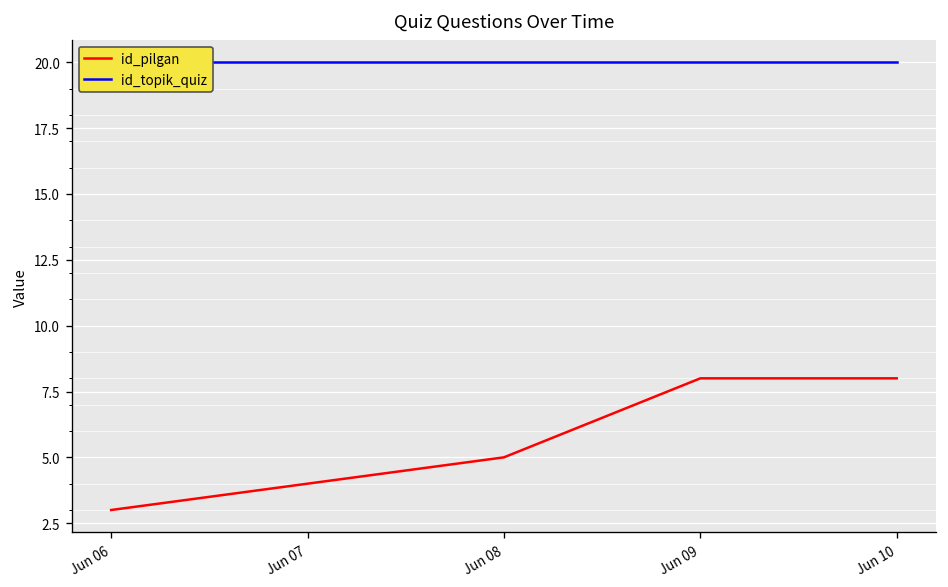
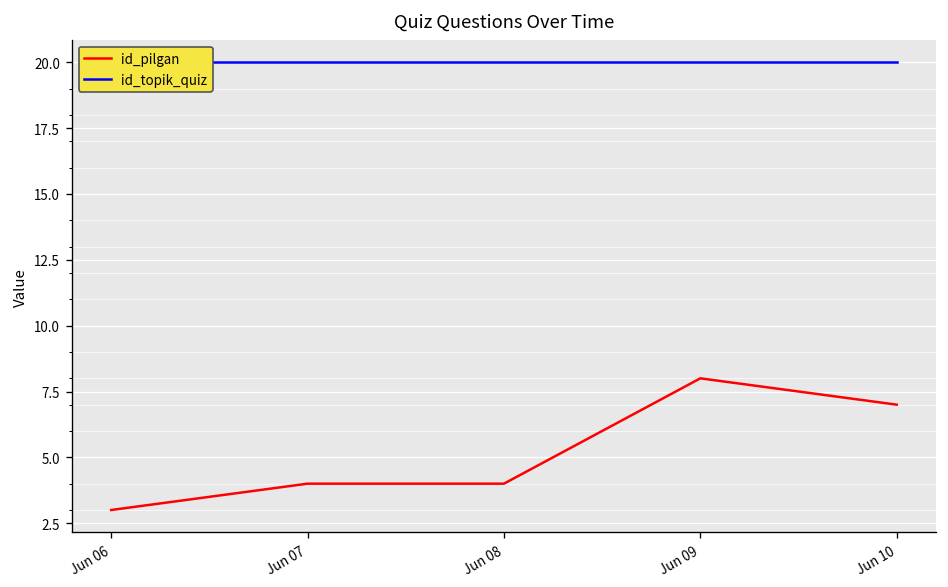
  {
    "id_pilgan": {
      "Jun 06": 3,
      "Jun 07": 4,
-     "Jun 08": 5,
+     "Jun 08": 4,
      "Jun 09": 8,
-     "Jun 10": 8
+     "Jun 10": 7
    },
    "id_topik_quiz": {
      "Jun 07": 20,
      "Jun 08": 20,
      "Jun 09": 20,
      "Jun 10": 20
    }
  }
